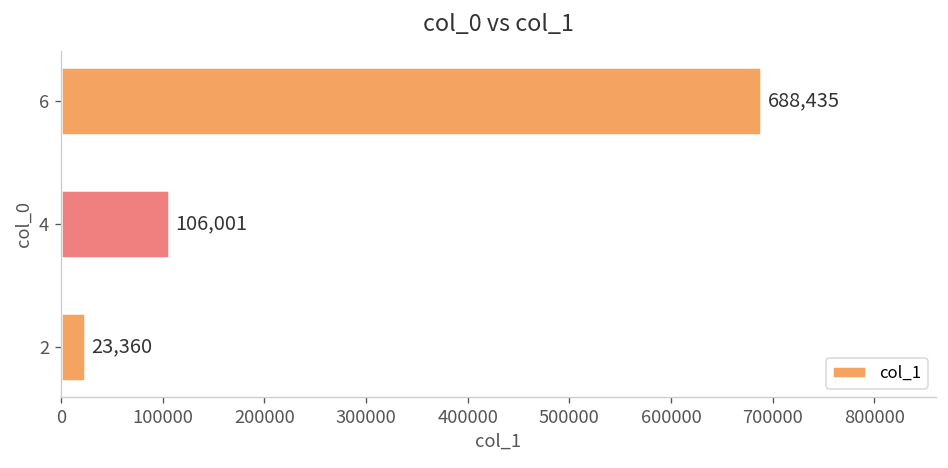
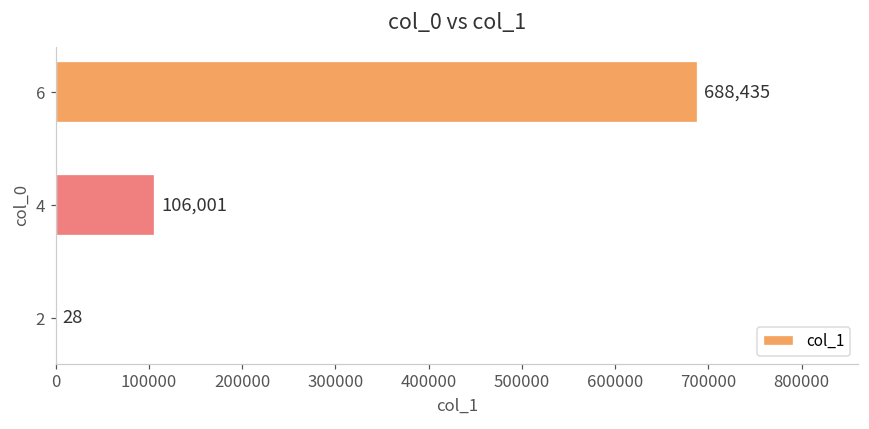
  {
    "6": "688,435",
    "4": "106,001",
-   "2": "23,360"
+   "2": "28"
  }
